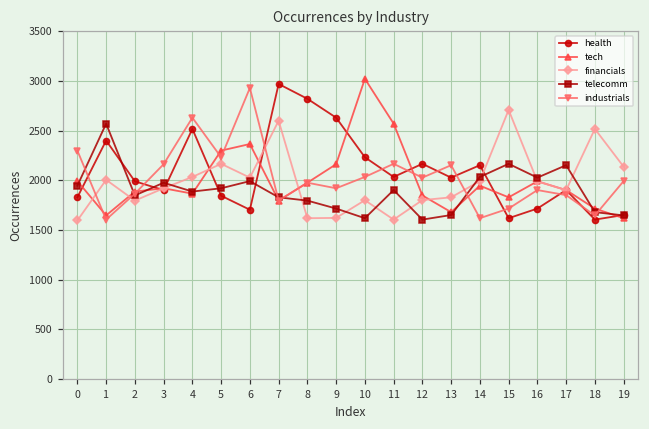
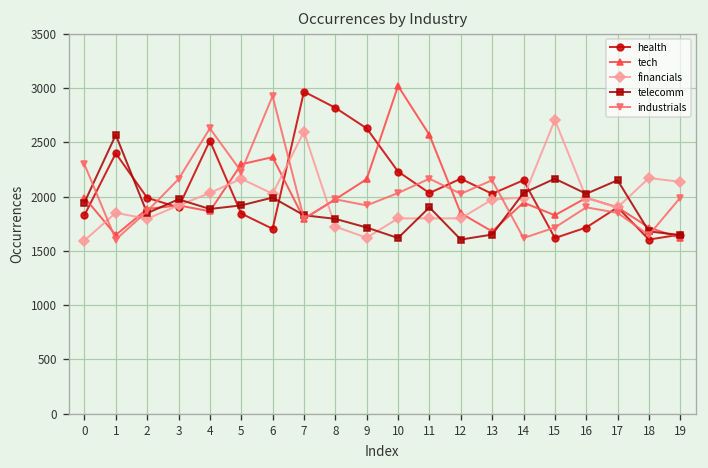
  {
    "financials": {
      "0": 1600,
-     "1": 2000,
+     "1": 1900,
      "2": 1800,
      "4": 2000,
      "5": 2200,
      "6": 2000,
      "7": 2600,
-     "8": 1600,
+     "8": 1700,
      "9": 1600,
      "10": 1800,
-     "11": 1600,
+     "11": 1800,
      "12": 1800,
-     "13": 1800,
+     "13": 2000,
      "14": 2000,
      "15": 2700,
-     "18": 2500,
+     "18": 2200,
      "19": 2100
    }
  }
